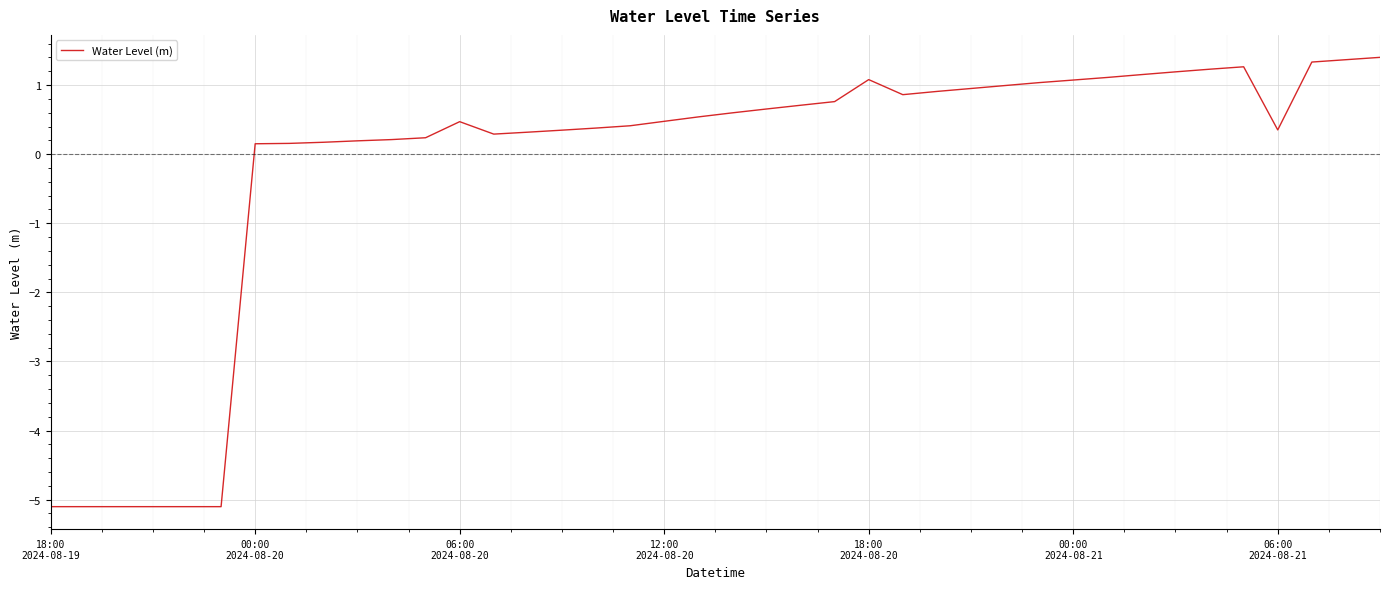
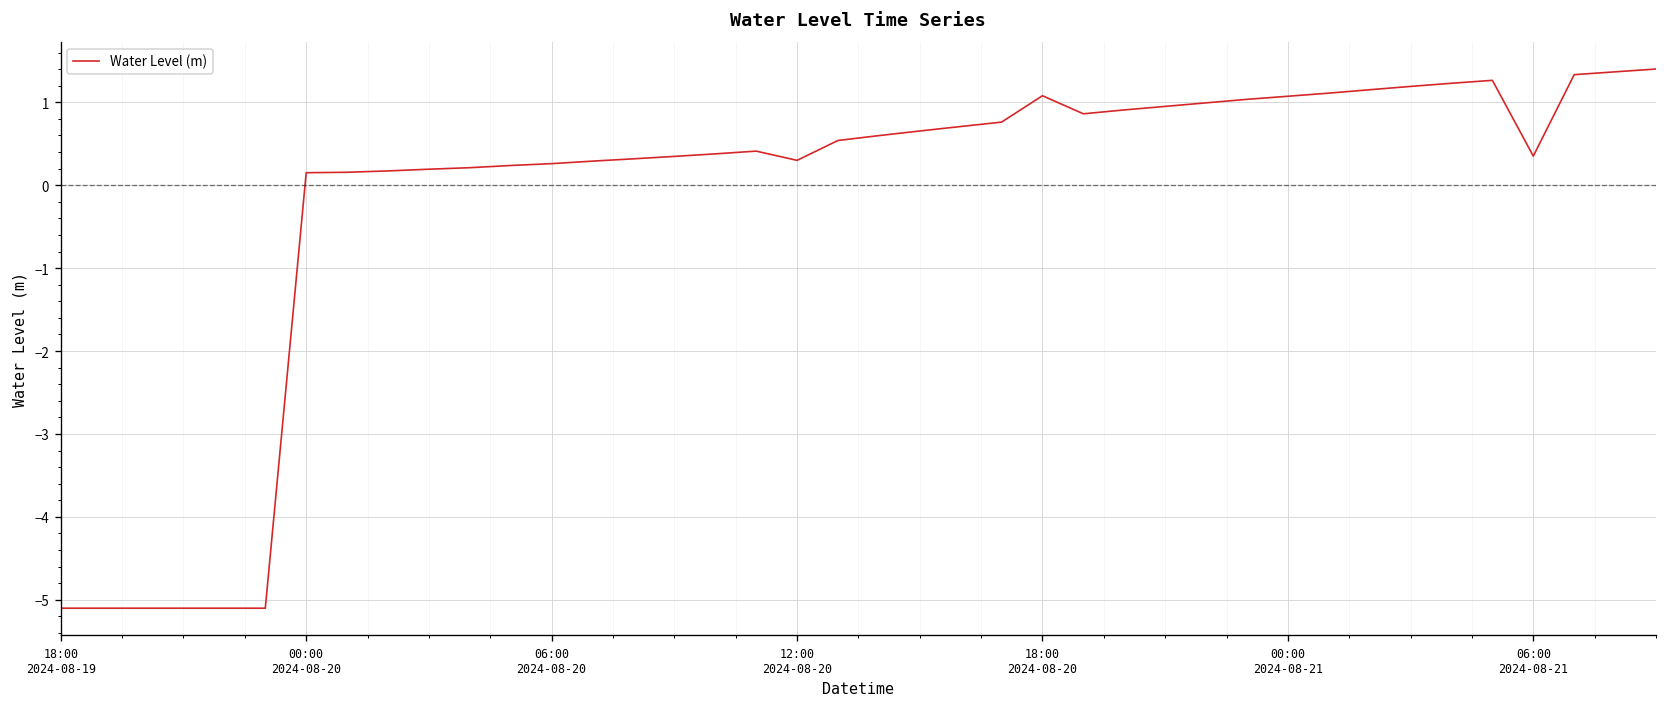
  {
    "18:00 2024-08-19": -5.1,
    "00:00 2024-08-20": 0.2,
-   "06:00 2024-08-20": 0.5,
-   "12:00 2024-08-20": 0.5,
+   "06:00 2024-08-20": 0.3,
+   "12:00 2024-08-20": 0.3,
    "18:00 2024-08-20": 1.1,
    "00:00 2024-08-21": 1.1,
    "06:00 2024-08-21": 0.4
  }
